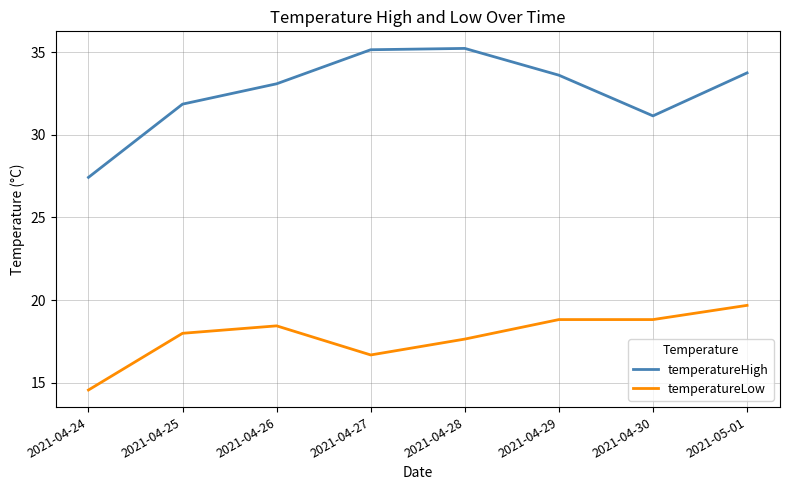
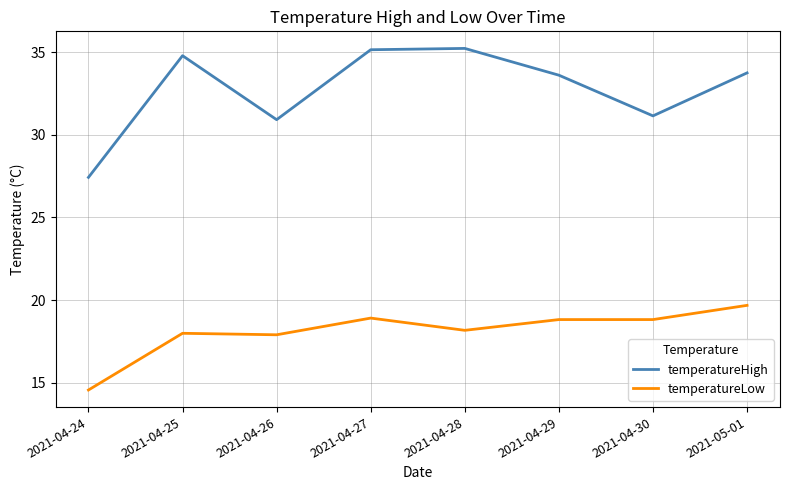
  {
    "temperatureHigh": {
      "2021-04-24": 27.4,
-     "2021-04-25": 31.9,
-     "2021-04-26": 33.1,
+     "2021-04-25": 34.8,
+     "2021-04-26": 30.9,
      "2021-04-27": 35.1,
      "2021-04-28": 35.2,
      "2021-04-29": 33.6,
      "2021-04-30": 31.1,
      "2021-05-01": 33.7
    },
    "temperatureLow": {
      "2021-04-24": 14.6,
      "2021-04-25": 18.0,
-     "2021-04-26": 18.4,
-     "2021-04-27": 16.7,
-     "2021-04-28": 17.6,
+     "2021-04-26": 17.9,
+     "2021-04-27": 18.9,
+     "2021-04-28": 18.2,
      "2021-04-29": 18.8,
      "2021-04-30": 18.8,
      "2021-05-01": 19.7
    }
  }
